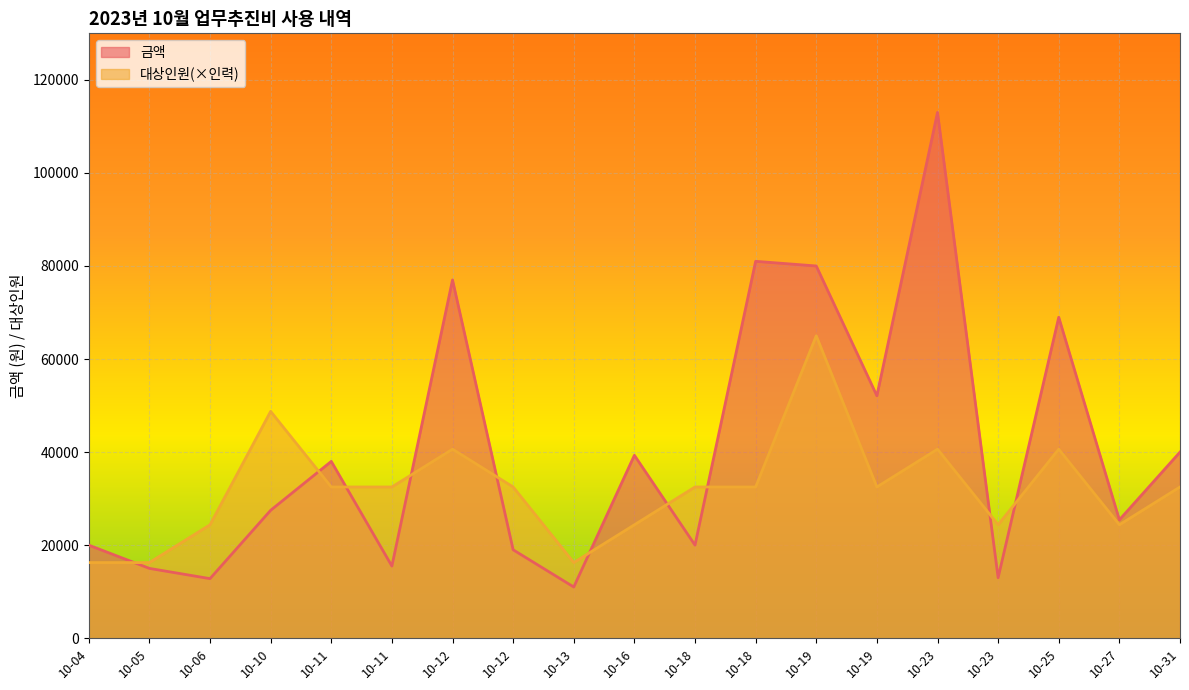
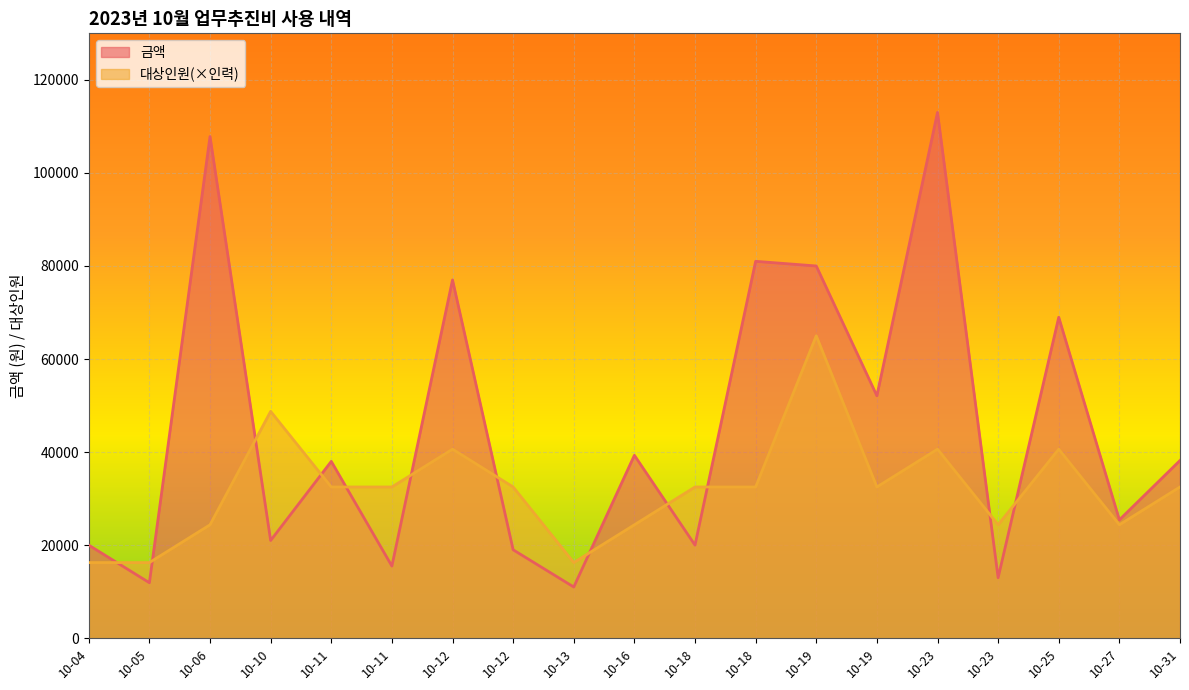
  {
    "금액": {
      "10-04": 20000,
-     "10-05": 15000,
-     "10-06": 13000,
-     "10-10": 27000,
+     "10-05": 12000,
+     "10-06": 108000,
+     "10-10": 21000,
      "10-13": 11000,
      "10-16": 39000,
      "10-25": 69000,
      "10-27": 25000,
-     "10-31": 40000
+     "10-31": 38000
    },
    "대상인원(×인력)": {
      "10-04": 16000,
      "10-05": 16000,
      "10-06": 24000,
      "10-10": 49000,
      "10-13": 16000,
      "10-16": 24000,
      "10-25": 41000,
      "10-27": 24000,
      "10-31": 33000
    }
  }
